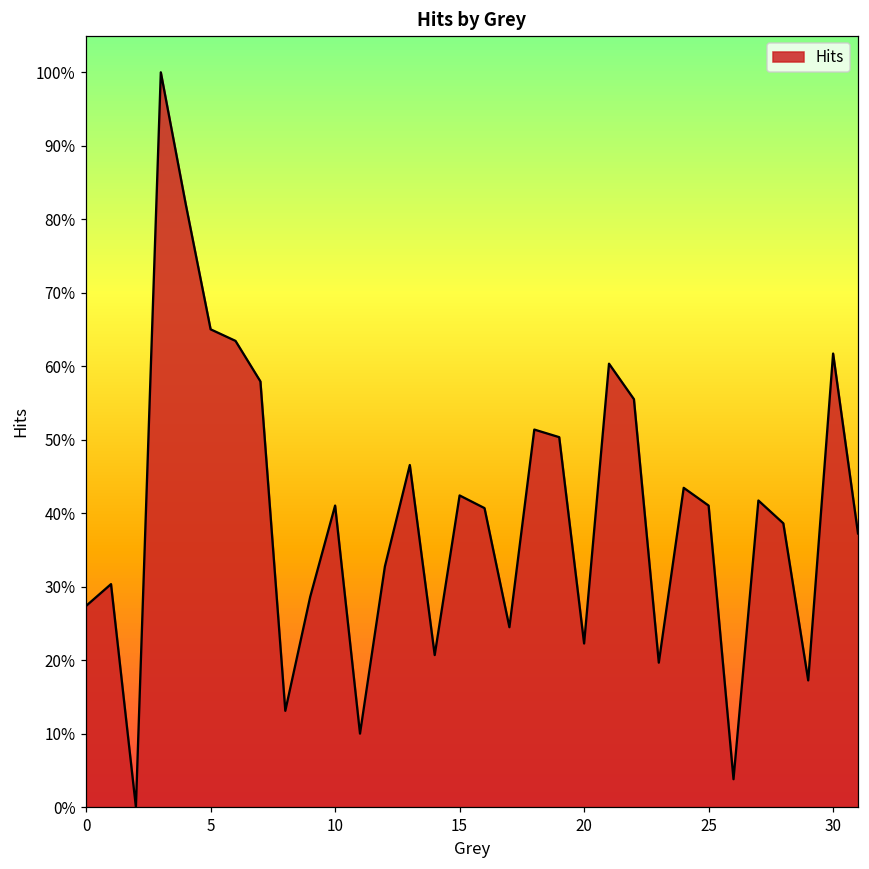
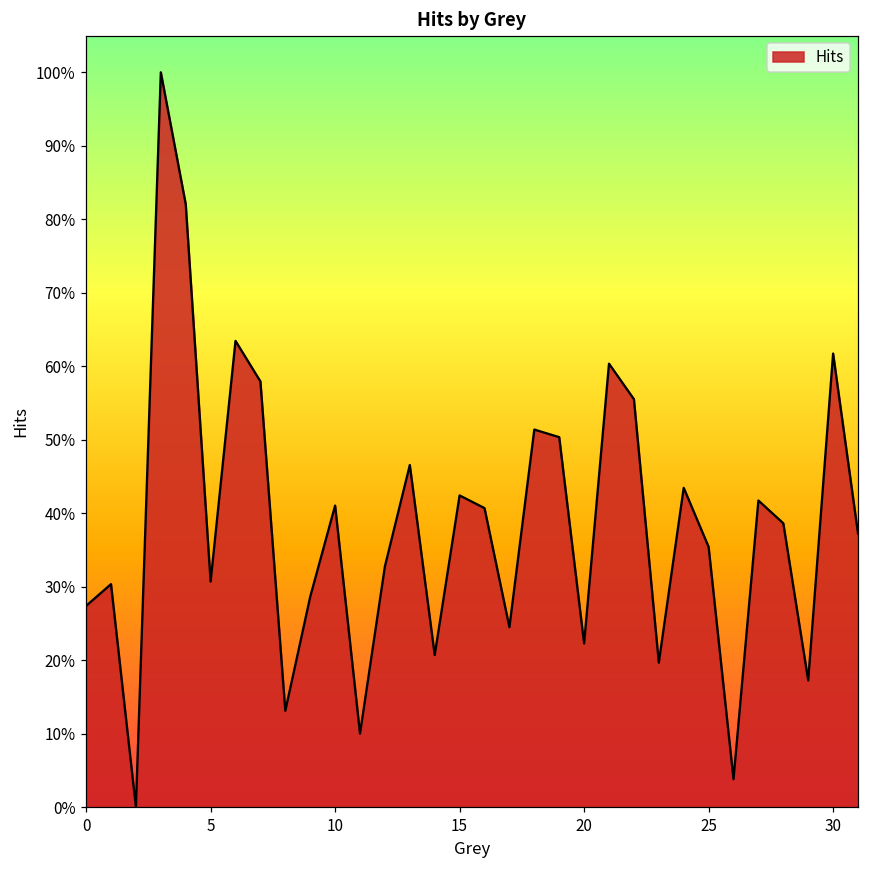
  {
    "0": "27%",
-   "5": "65%",
+   "5": "31%",
    "10": "41%",
    "15": "42%",
    "20": "22%",
-   "25": "41%",
+   "25": "35%",
    "30": "62%"
  }
